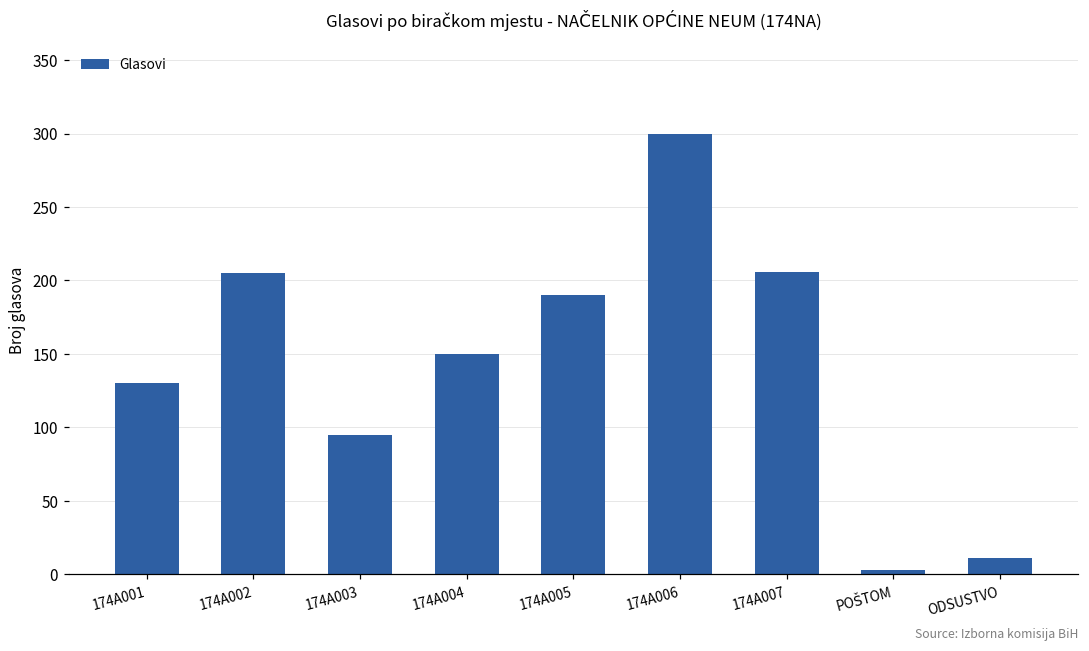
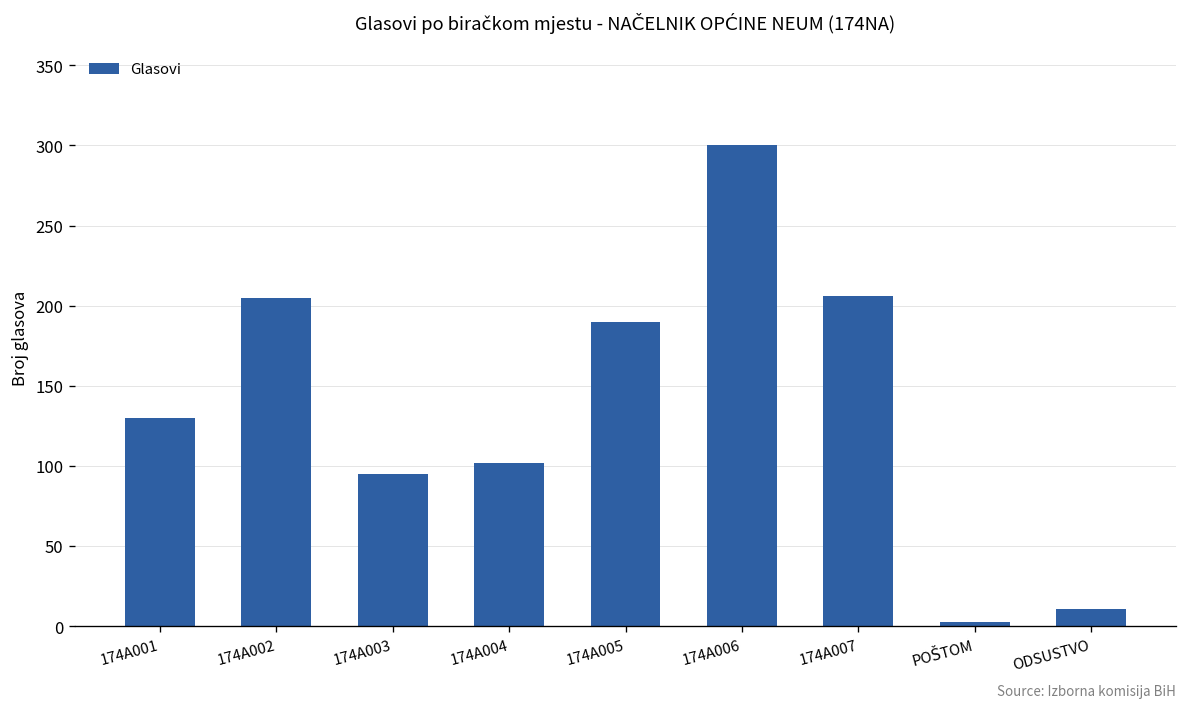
  {
    "174A001": 130,
    "174A002": 205,
    "174A003": 95,
-   "174A004": 150,
+   "174A004": 102,
    "174A005": 190,
    "174A006": 300,
    "174A007": 206,
    "POŠTOM": 3,
    "ODSUSTVO": 11
  }
